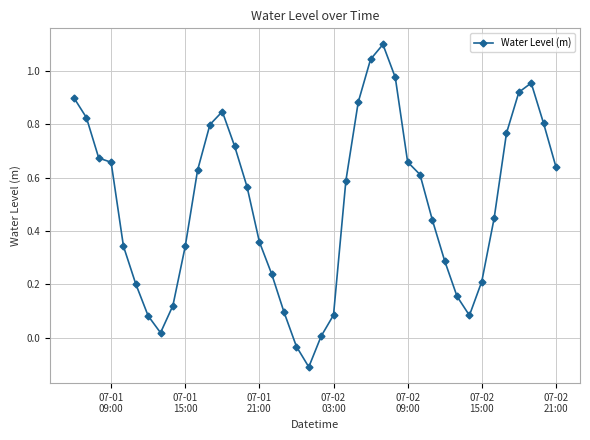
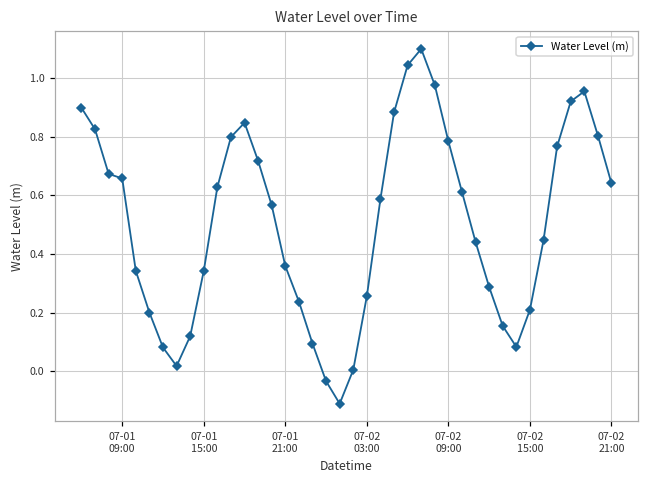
  {
    "07-01 09:00": 0.66,
    "07-01 15:00": 0.34,
    "07-01 21:00": 0.36,
-   "07-02 03:00": 0.08,
-   "07-02 09:00": 0.66,
+   "07-02 03:00": 0.26,
+   "07-02 09:00": 0.78,
    "07-02 15:00": 0.21,
    "07-02 21:00": 0.64
  }
